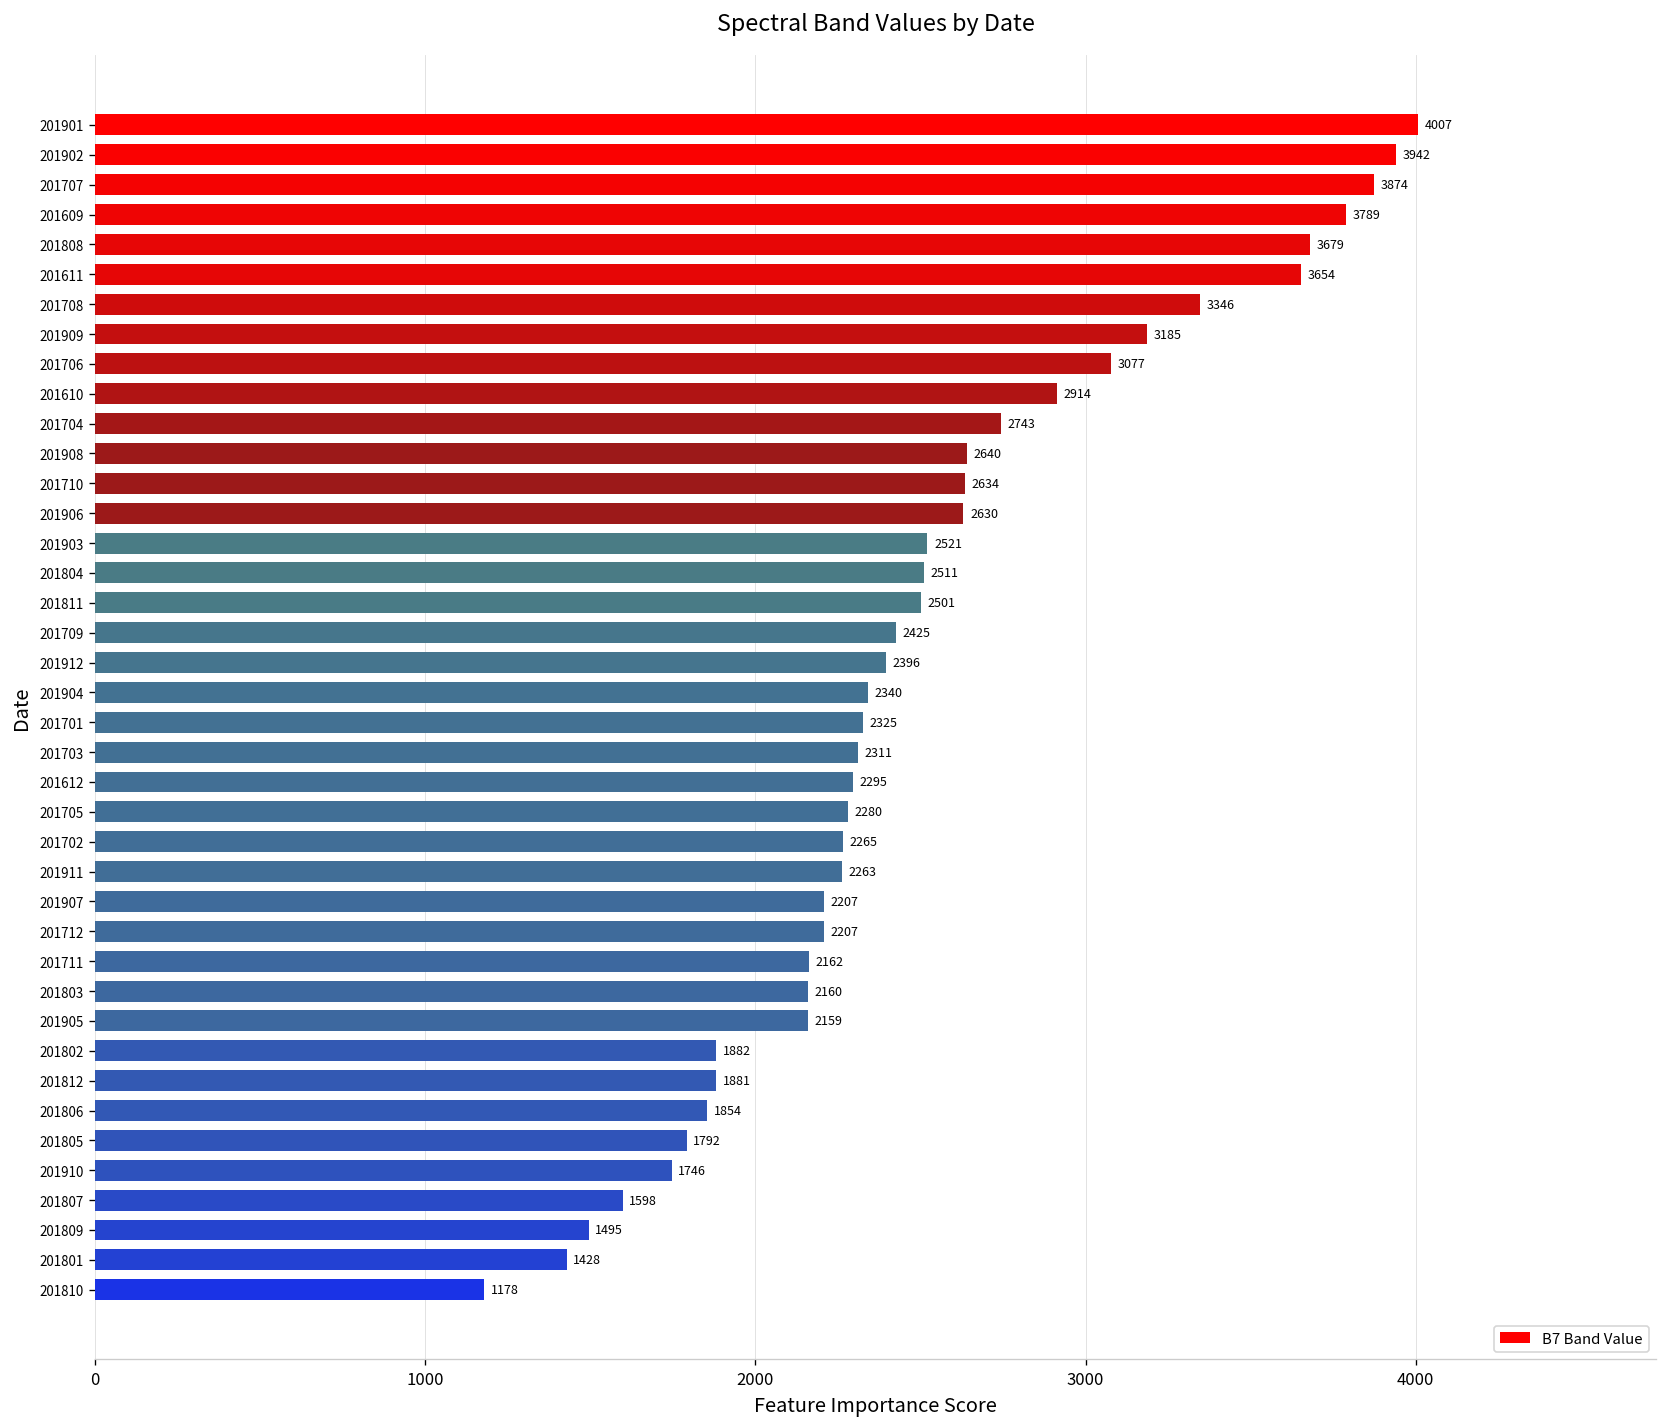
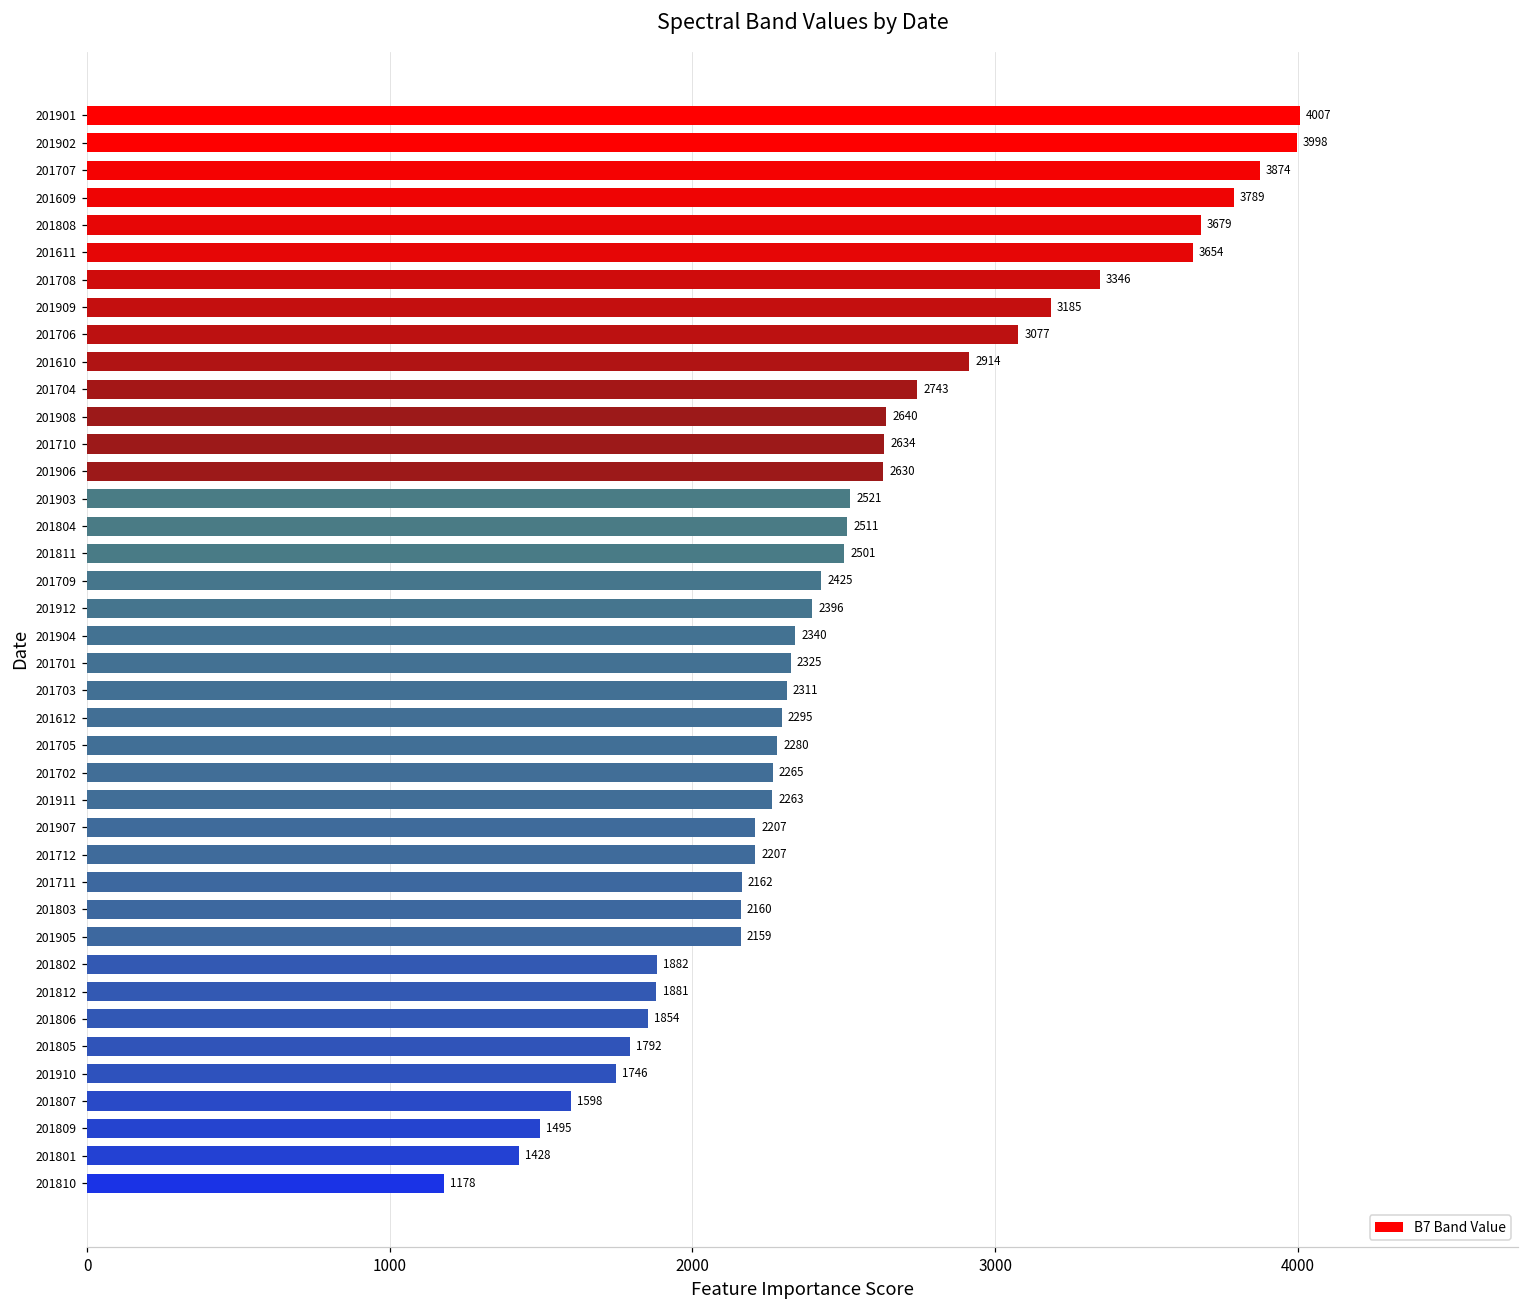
  {
    "201901": 4007,
-   "201902": 3942,
+   "201902": 3998,
    "201707": 3874,
    "201609": 3789,
    "201808": 3679,
    "201611": 3654,
    "201708": 3346,
    "201909": 3185,
    "201706": 3077,
    "201610": 2914,
    "201704": 2743,
    "201908": 2640,
    "201710": 2634,
    "201906": 2630,
    "201903": 2521,
    "201804": 2511,
    "201811": 2501,
    "201709": 2425,
    "201912": 2396,
    "201904": 2340,
    "201701": 2325,
    "201703": 2311,
    "201612": 2295,
    "201705": 2280,
    "201702": 2265,
    "201911": 2263,
    "201907": 2207,
    "201712": 2207,
    "201711": 2162,
    "201803": 2160,
    "201905": 2159,
    "201802": 1882,
    "201812": 1881,
    "201806": 1854,
    "201805": 1792,
    "201910": 1746,
    "201807": 1598,
    "201809": 1495,
    "201801": 1428,
    "201810": 1178
  }
